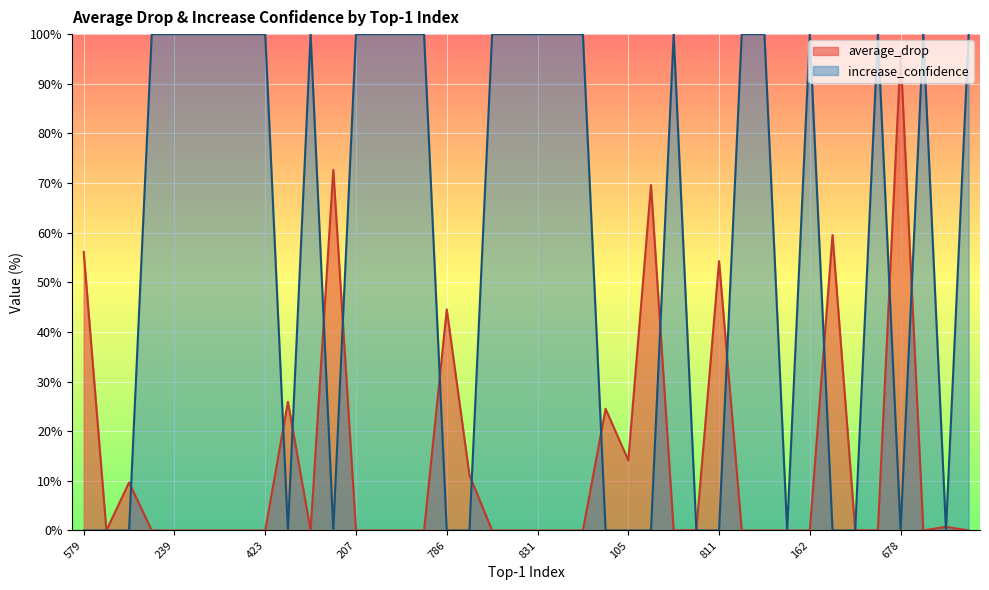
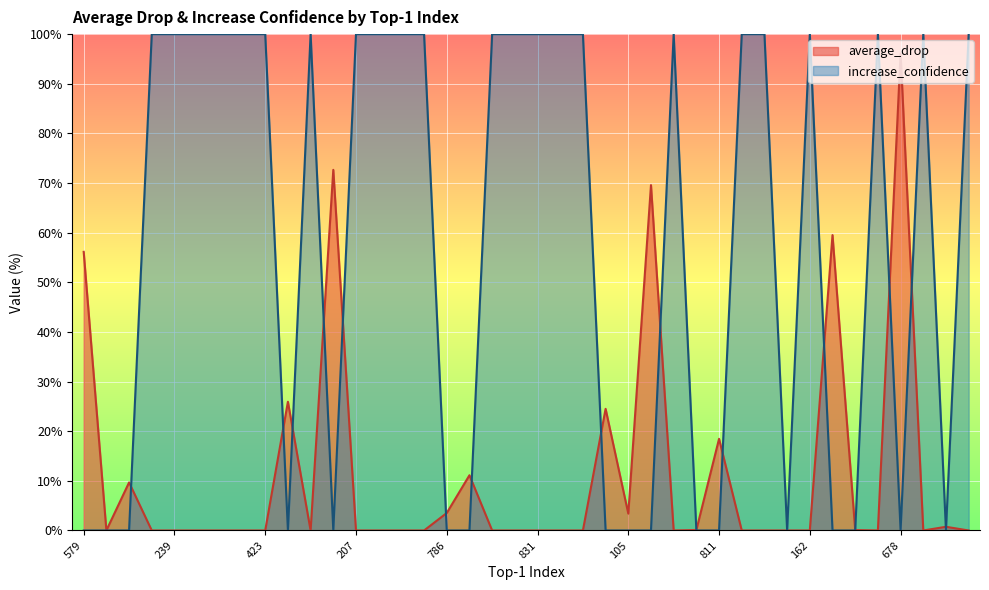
  {
    "average_drop": {
      "579": "56%",
      "239": "0%",
      "423": "0%",
      "207": "0%",
-     "786": "45%",
+     "786": "4%",
      "831": "0%",
-     "105": "14%",
-     "811": "54%",
+     "105": "3%",
+     "811": "18%",
      "162": "0%"
    },
    "increase_confidence": {
      "579": "0%",
      "239": "100%",
      "423": "100%",
      "207": "100%",
      "786": "0%",
      "831": "100%",
      "105": "0%",
      "811": "0%",
      "162": "100%",
      "678": "0%"
    }
  }
